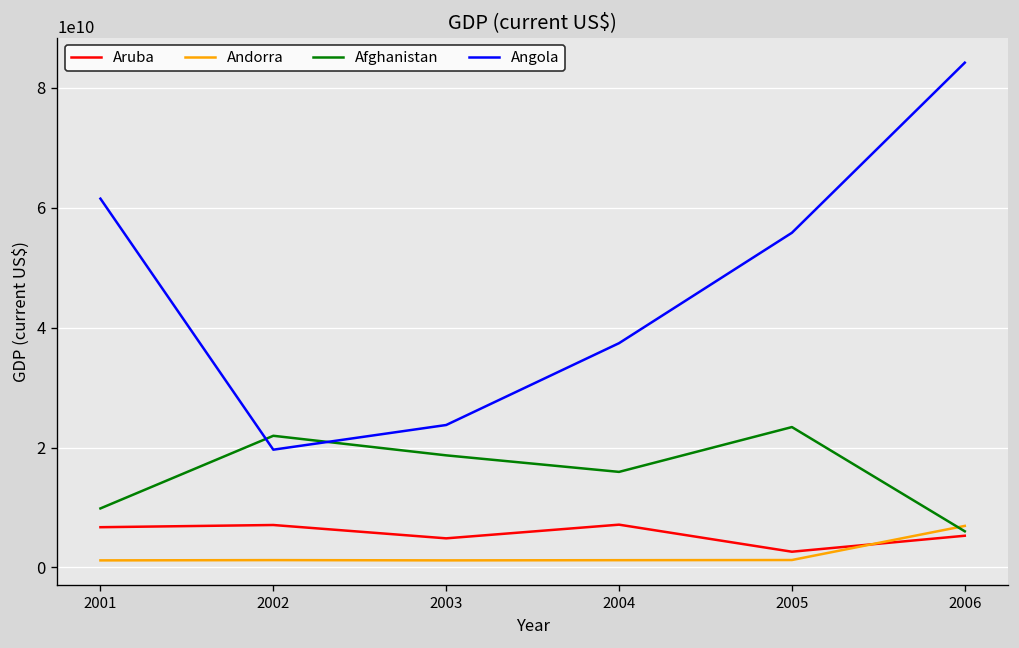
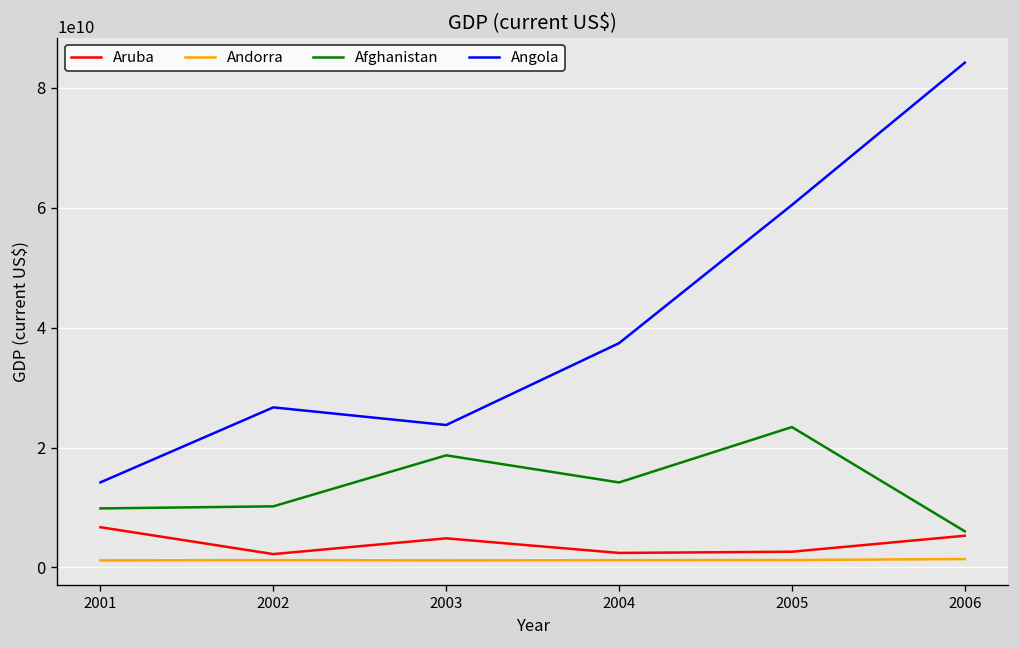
  {
    "Aruba": {
      "2001": 7000000000,
-     "2002": 7000000000,
+     "2002": 2000000000,
      "2003": 5000000000,
-     "2004": 7000000000,
+     "2004": 2000000000,
      "2005": 3000000000,
      "2006": 5000000000
    },
    "Andorra": {
      "2001": 1000000000,
      "2002": 1000000000,
      "2003": 1000000000,
      "2004": 1000000000,
      "2005": 1000000000,
-     "2006": 7000000000
+     "2006": 1000000000
    },
    "Afghanistan": {
      "2001": 10000000000,
-     "2002": 22000000000,
+     "2002": 10000000000,
      "2003": 19000000000,
-     "2004": 16000000000,
+     "2004": 14000000000,
      "2005": 23000000000,
      "2006": 6000000000
    },
    "Angola": {
-     "2001": 62000000000,
-     "2002": 20000000000,
+     "2001": 14000000000,
+     "2002": 27000000000,
      "2003": 24000000000,
      "2004": 37000000000,
-     "2005": 56000000000,
+     "2005": 60000000000,
      "2006": 84000000000
    }
  }
